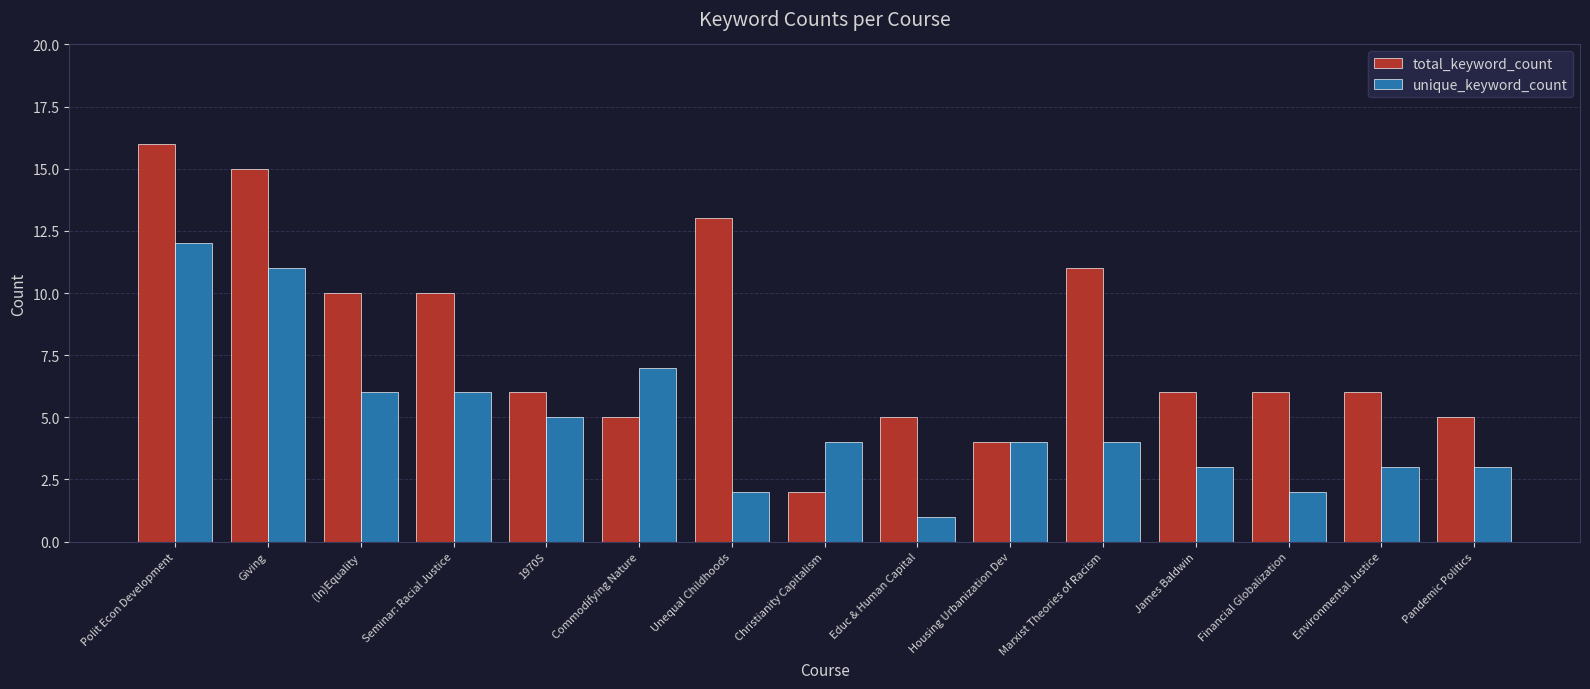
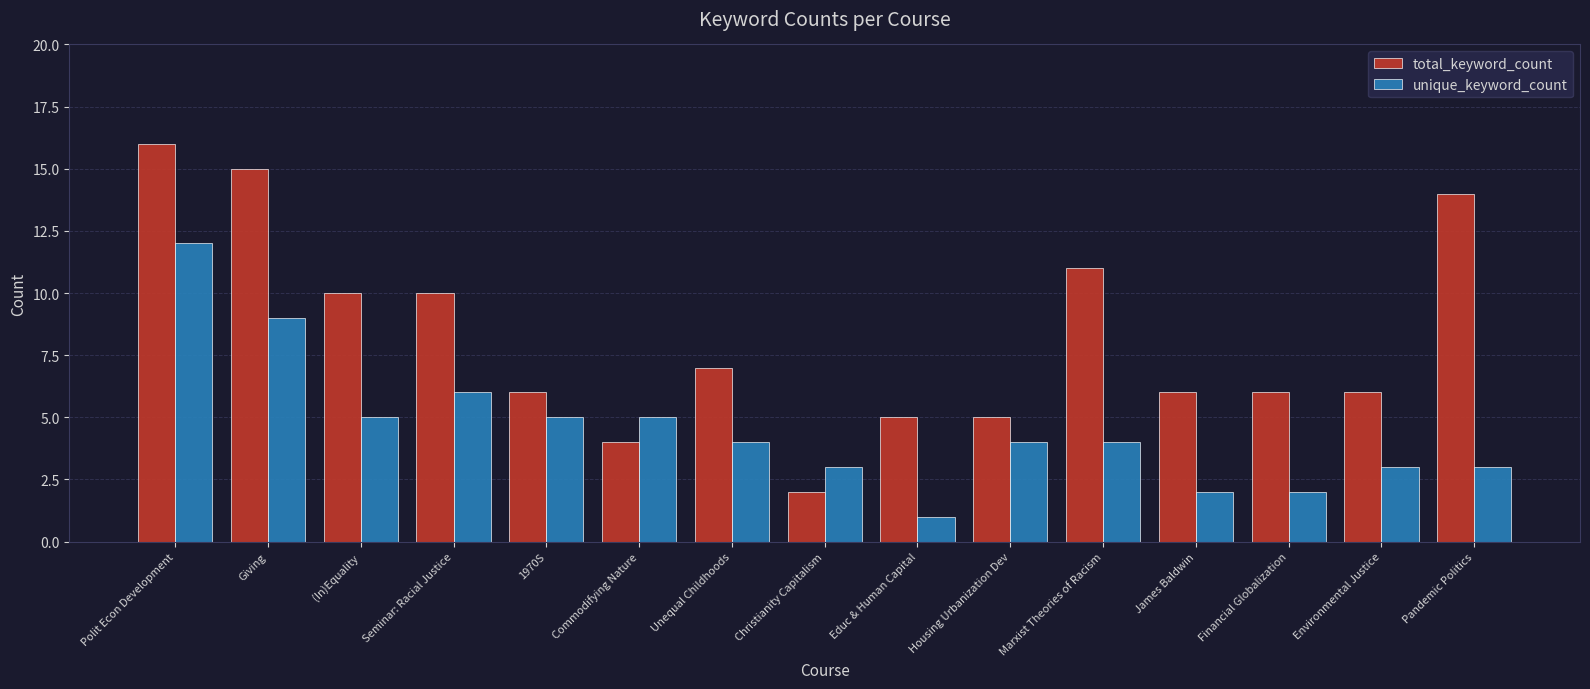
  {
    "total_keyword_count": {
      "Polit Econ Development": 16,
      "Giving": 15,
      "(In)Equality": 10,
      "Seminar: Racial Justice": 10,
      "1970S": 6,
-     "Commodifying Nature": 5,
-     "Unequal Childhoods": 13,
+     "Commodifying Nature": 4,
+     "Unequal Childhoods": 7,
      "Christianity Capitalism": 2,
      "Educ & Human Capital": 5,
-     "Housing Urbanization Dev": 4,
+     "Housing Urbanization Dev": 5,
      "Marxist Theories of Racism": 11,
      "James Baldwin": 6,
      "Financial Globalization": 6,
      "Environmental Justice": 6,
-     "Pandemic Politics": 5
+     "Pandemic Politics": 14
    },
    "unique_keyword_count": {
      "Polit Econ Development": 12,
-     "Giving": 11,
-     "(In)Equality": 6,
+     "Giving": 9,
+     "(In)Equality": 5,
      "Seminar: Racial Justice": 6,
      "1970S": 5,
-     "Commodifying Nature": 7,
-     "Unequal Childhoods": 2,
-     "Christianity Capitalism": 4,
+     "Commodifying Nature": 5,
+     "Unequal Childhoods": 4,
+     "Christianity Capitalism": 3,
      "Educ & Human Capital": 1,
      "Housing Urbanization Dev": 4,
      "Marxist Theories of Racism": 4,
-     "James Baldwin": 3,
+     "James Baldwin": 2,
      "Financial Globalization": 2,
      "Environmental Justice": 3,
      "Pandemic Politics": 3
    }
  }
